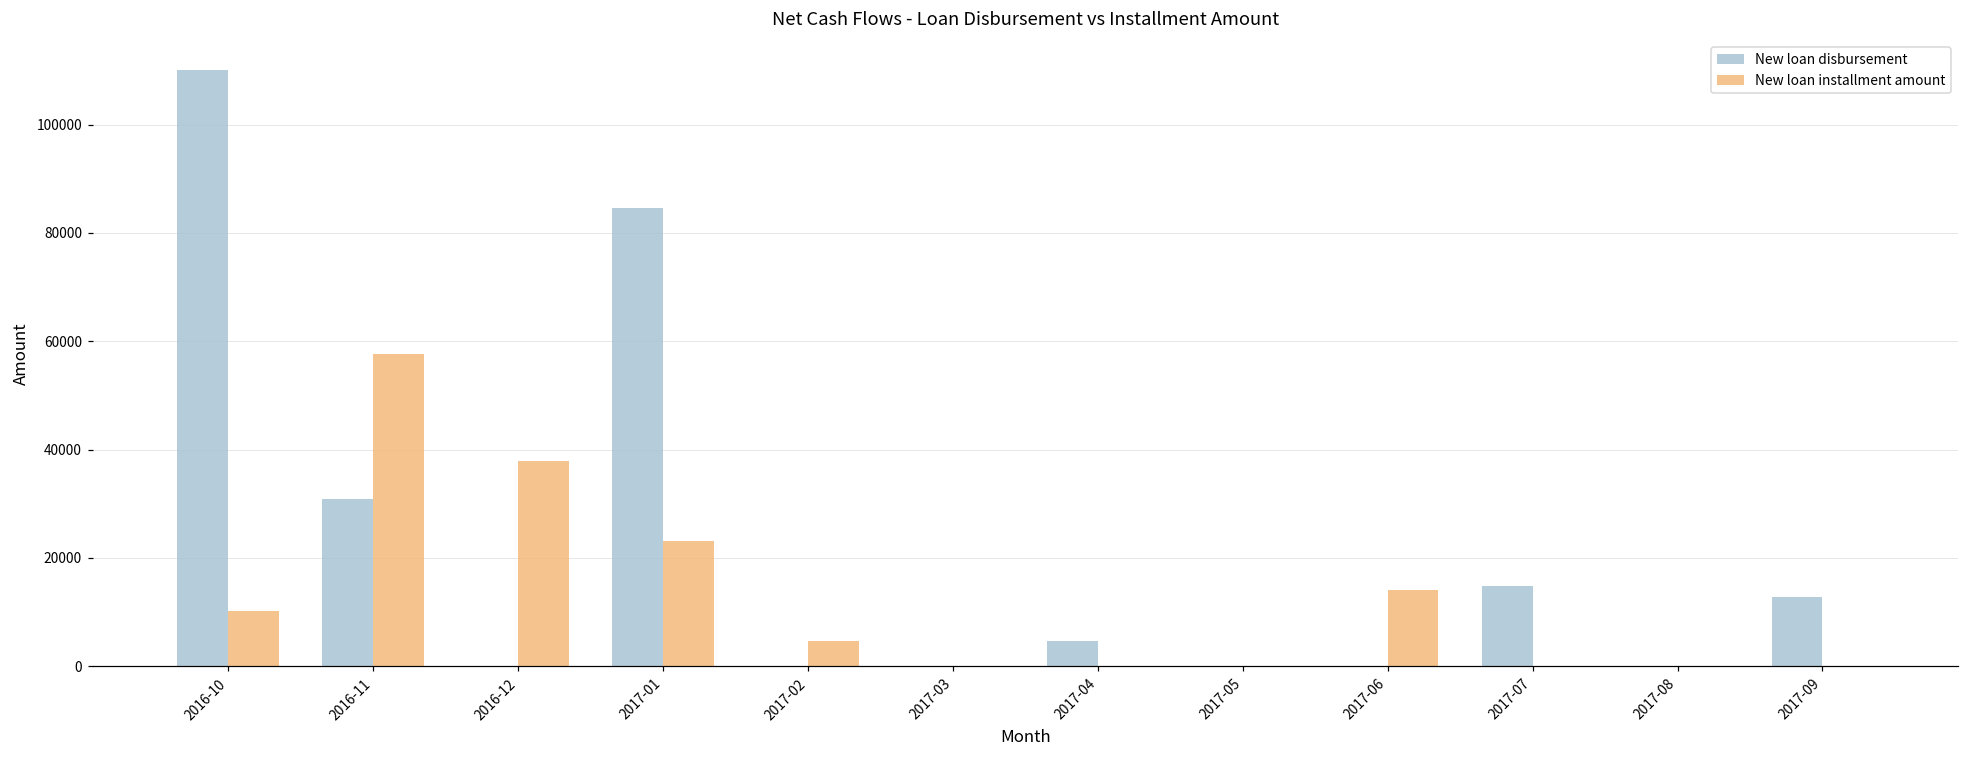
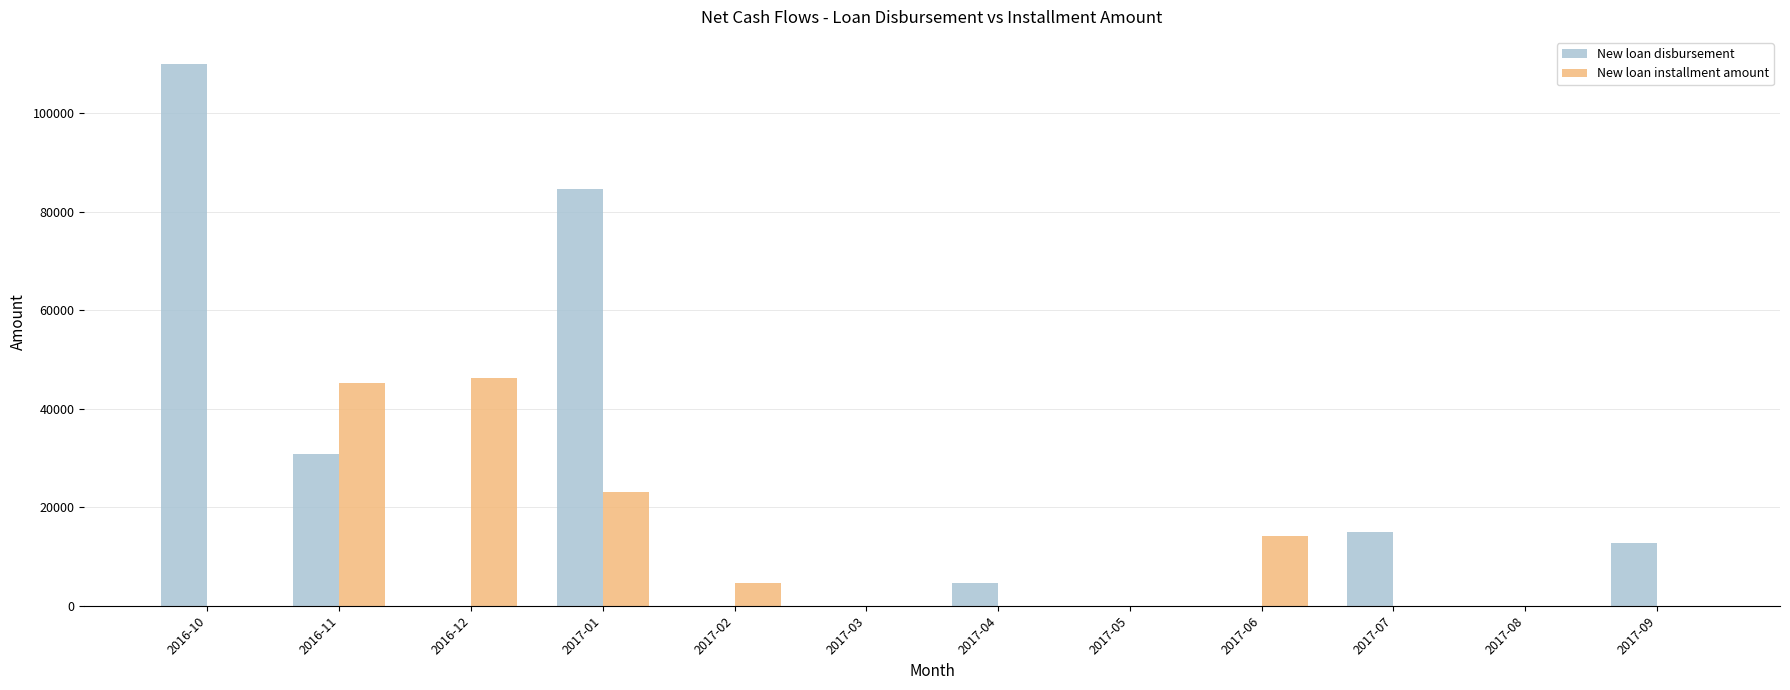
  {
    "New loan disbursement": {
      "2016-10": 110000,
      "2016-11": 31000,
      "2016-12": 0,
      "2017-01": 85000,
      "2017-02": 0,
      "2017-03": 0,
      "2017-04": 5000,
      "2017-05": 0,
      "2017-06": 0,
      "2017-07": 15000,
      "2017-08": 0,
      "2017-09": 13000
    },
    "New loan installment amount": {
-     "2016-10": 10000,
-     "2016-11": 58000,
-     "2016-12": 38000,
+     "2016-10": 0,
+     "2016-11": 45000,
+     "2016-12": 46000,
      "2017-01": 23000,
      "2017-02": 5000,
      "2017-03": 0,
      "2017-04": 0,
      "2017-05": 0,
      "2017-06": 14000,
      "2017-07": 0,
      "2017-08": 0,
      "2017-09": 0
    }
  }
